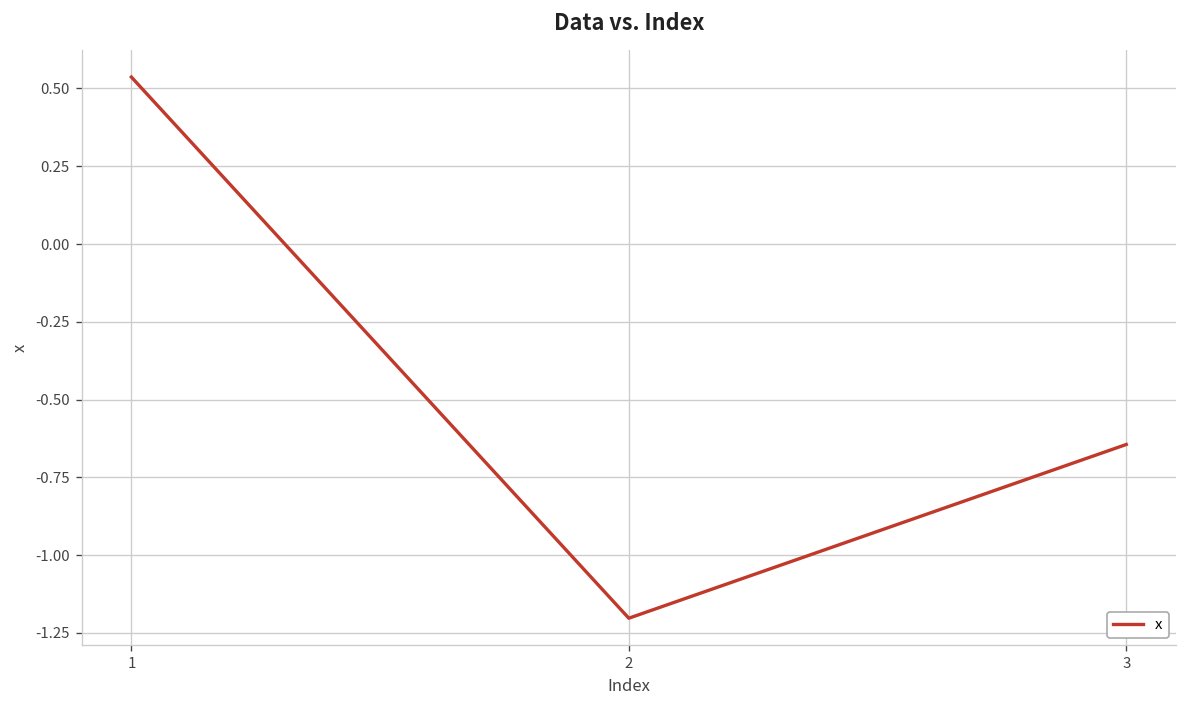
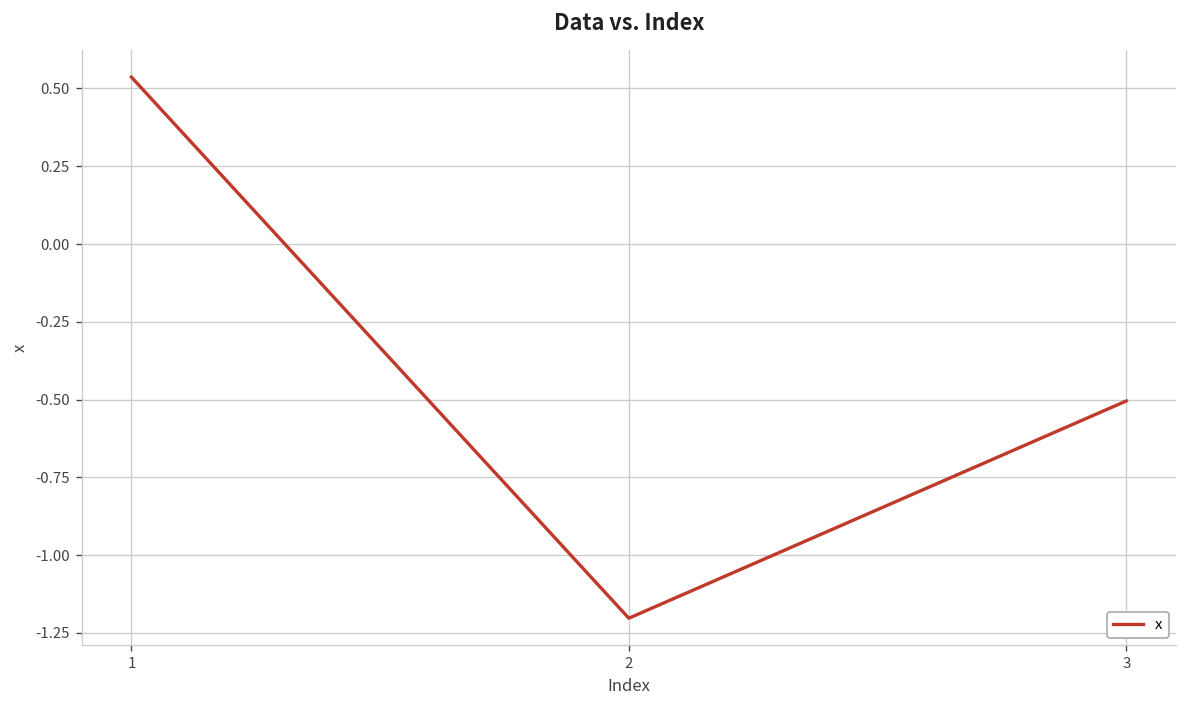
  {
    "1": 0.54,
    "2": -1.20,
-   "3": -0.64
+   "3": -0.50
  }
